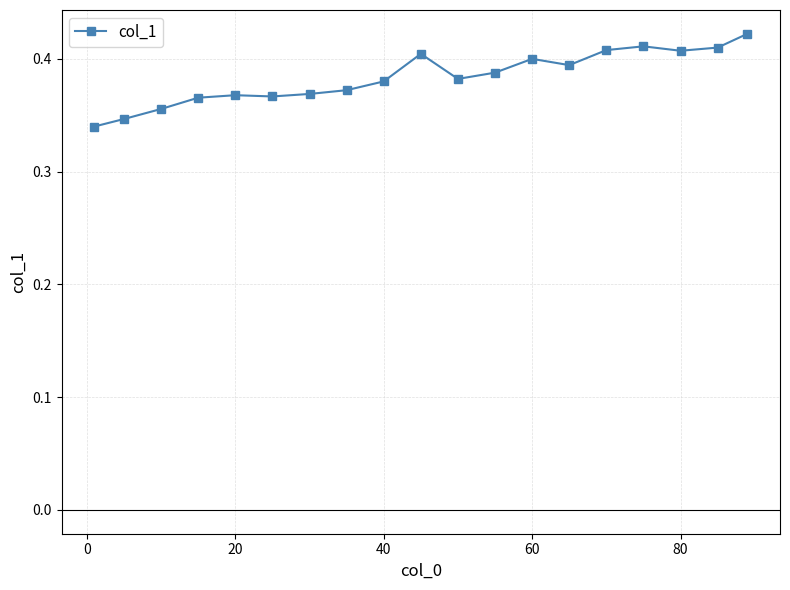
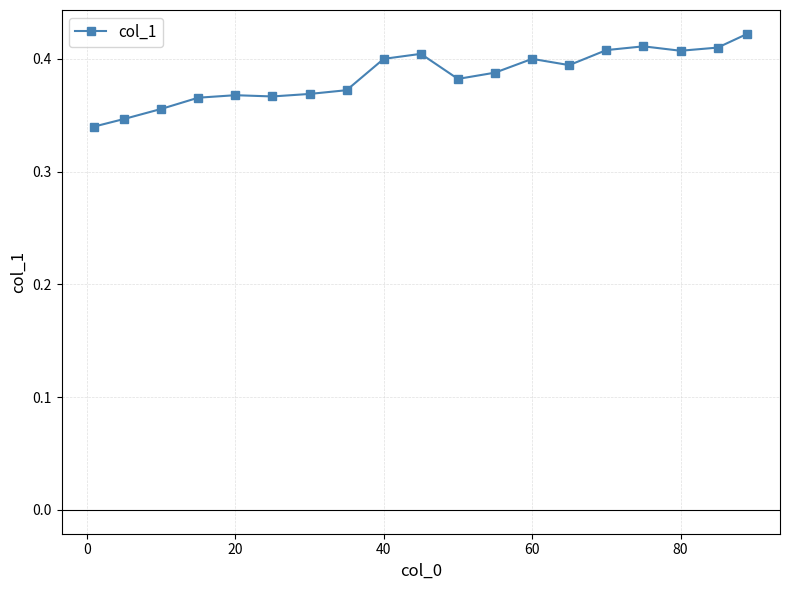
  {
    "20": 0.368,
-   "40": 0.38,
+   "40": 0.40,
    "60": 0.40,
    "80": 0.407
  }
